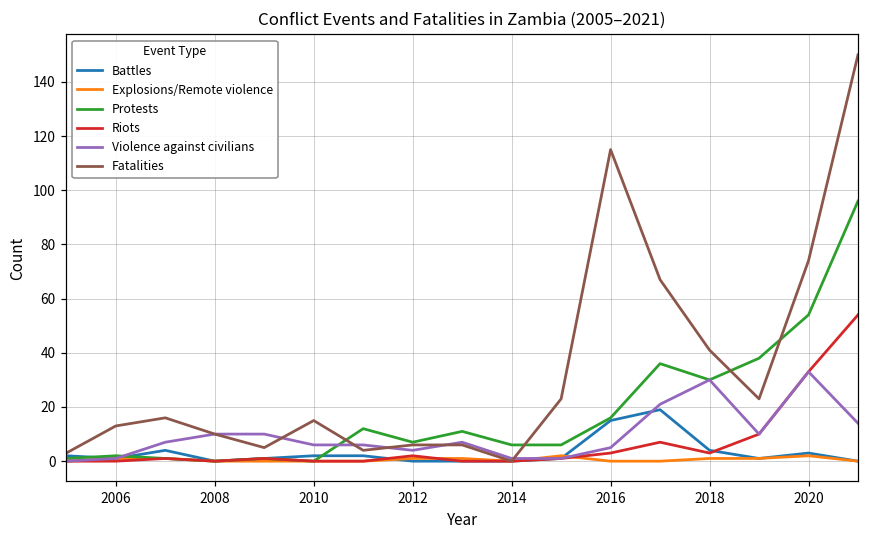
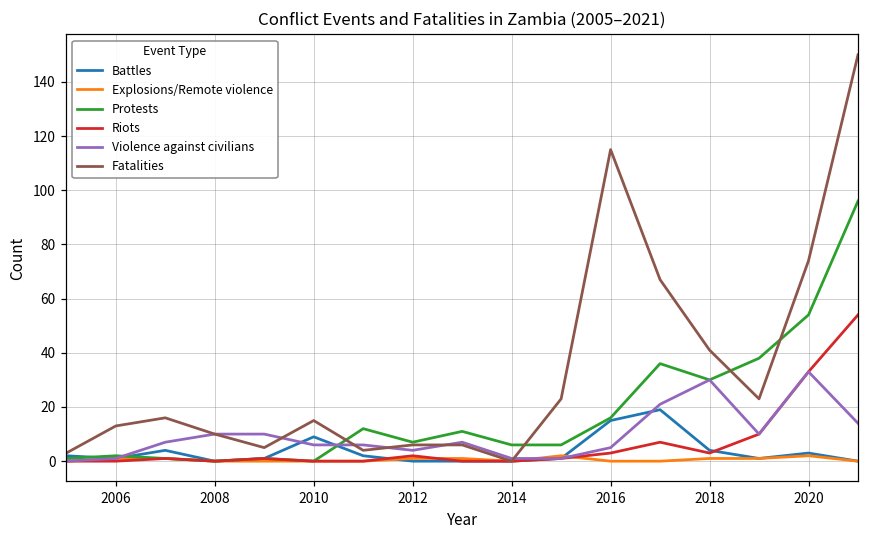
  {
    "Battles": {
-     "2010": 2
+     "2010": 9
    },
    "Explosions/Remote violence": {
      "2016": 0,
      "2018": 1
    },
    "Protests": {
      "2014": 6,
      "2020": 54
    },
    "Riots": {
      "2016": 3
    },
    "Violence against civilians": {
      "2010": 6,
      "2012": 4,
      "2016": 5
    },
    "Fatalities": {
      "2006": 13,
      "2010": 15,
      "2016": 115,
      "2018": 41,
      "2020": 74
    }
  }
